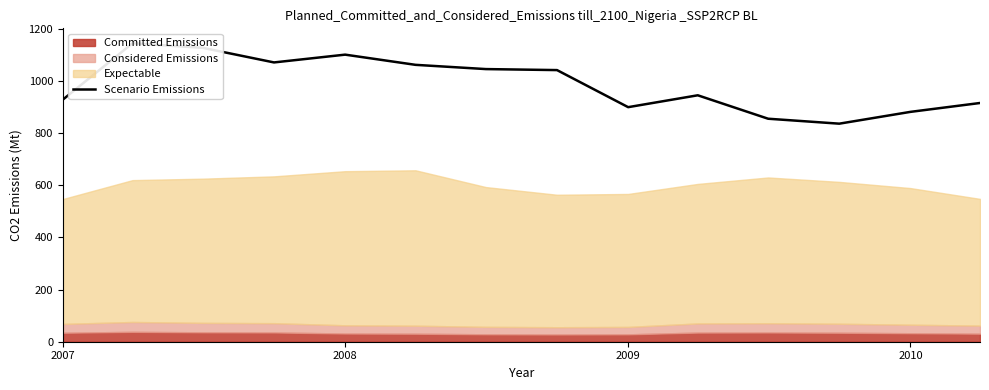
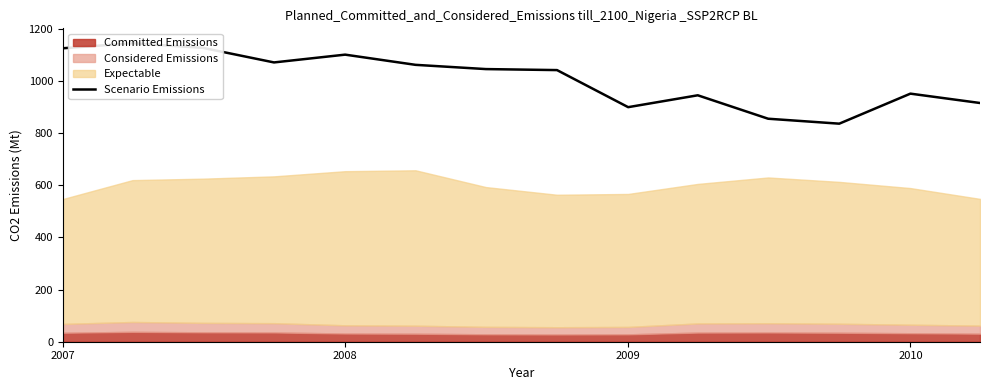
  {
    "Scenario Emissions": {
-     "2007": 930,
+     "2007": 1130,
      "2008": 1100,
      "2009": 900,
-     "2010": 880
+     "2010": 950
    },
    "Committed Emissions": {
      "2007": 30,
      "2008": 30,
      "2009": 30,
      "2010": 30
    }
  }
